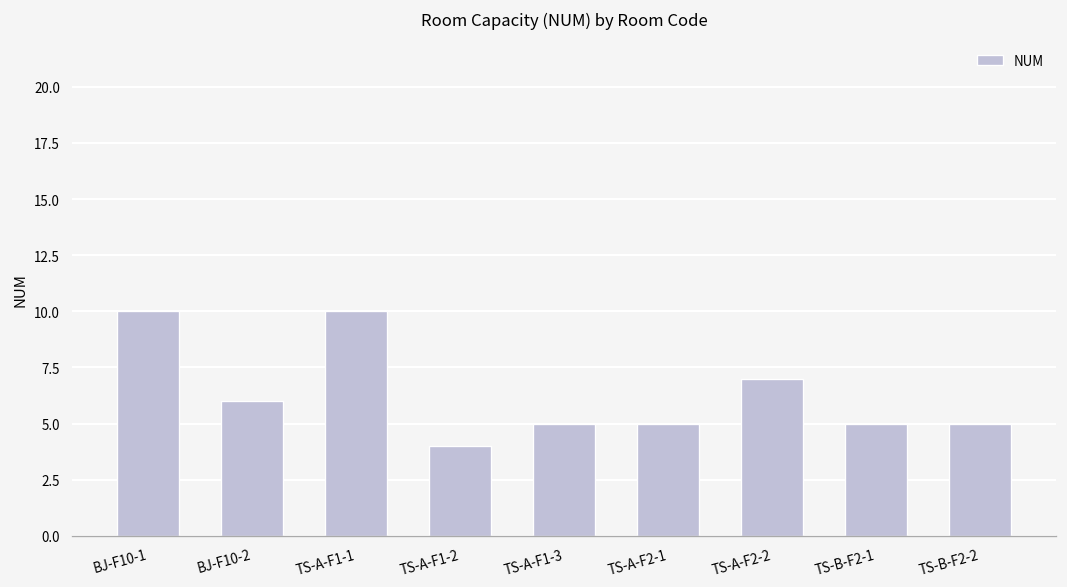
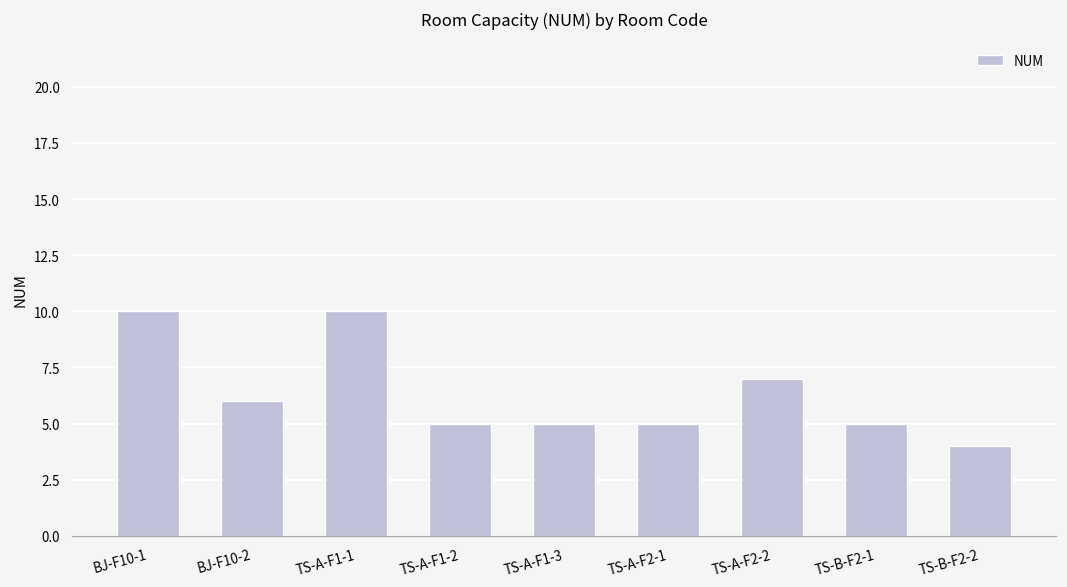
  {
    "BJ-F10-1": 10,
    "BJ-F10-2": 6,
    "TS-A-F1-1": 10,
-   "TS-A-F1-2": 4,
+   "TS-A-F1-2": 5,
    "TS-A-F1-3": 5,
    "TS-A-F2-1": 5,
    "TS-A-F2-2": 7,
    "TS-B-F2-1": 5,
-   "TS-B-F2-2": 5
+   "TS-B-F2-2": 4
  }
